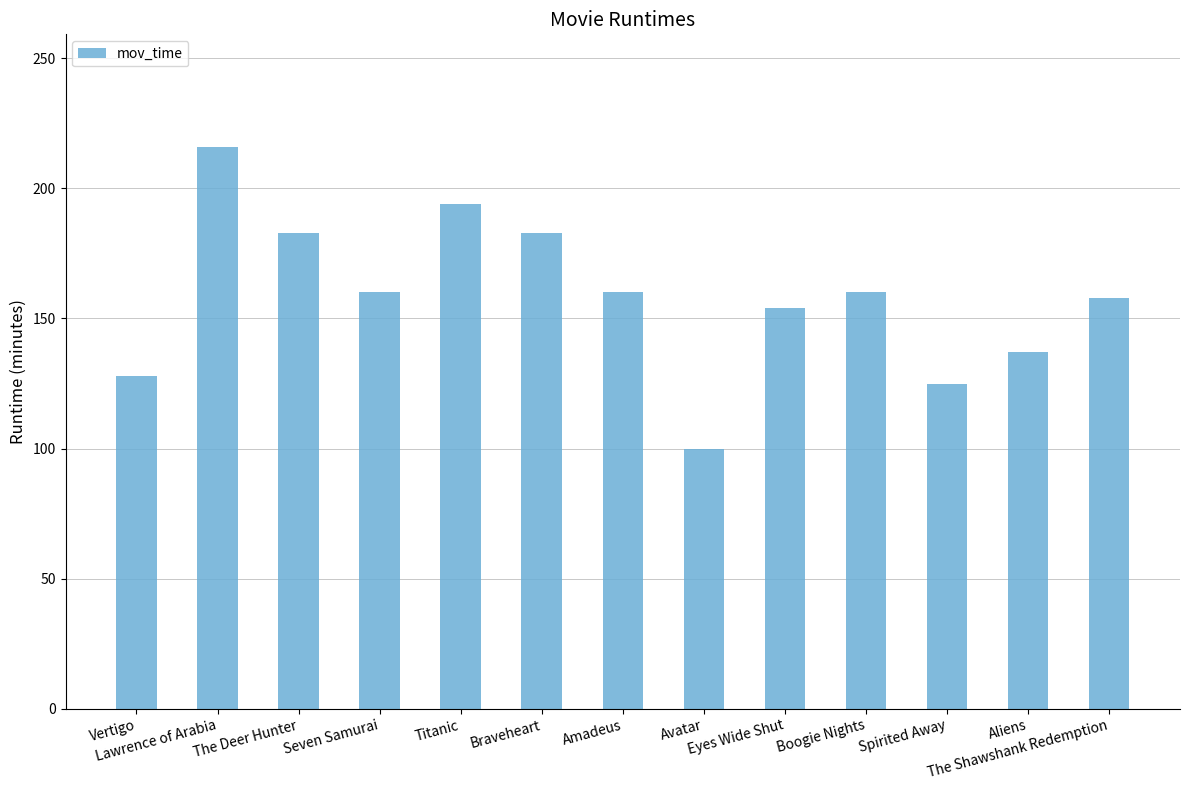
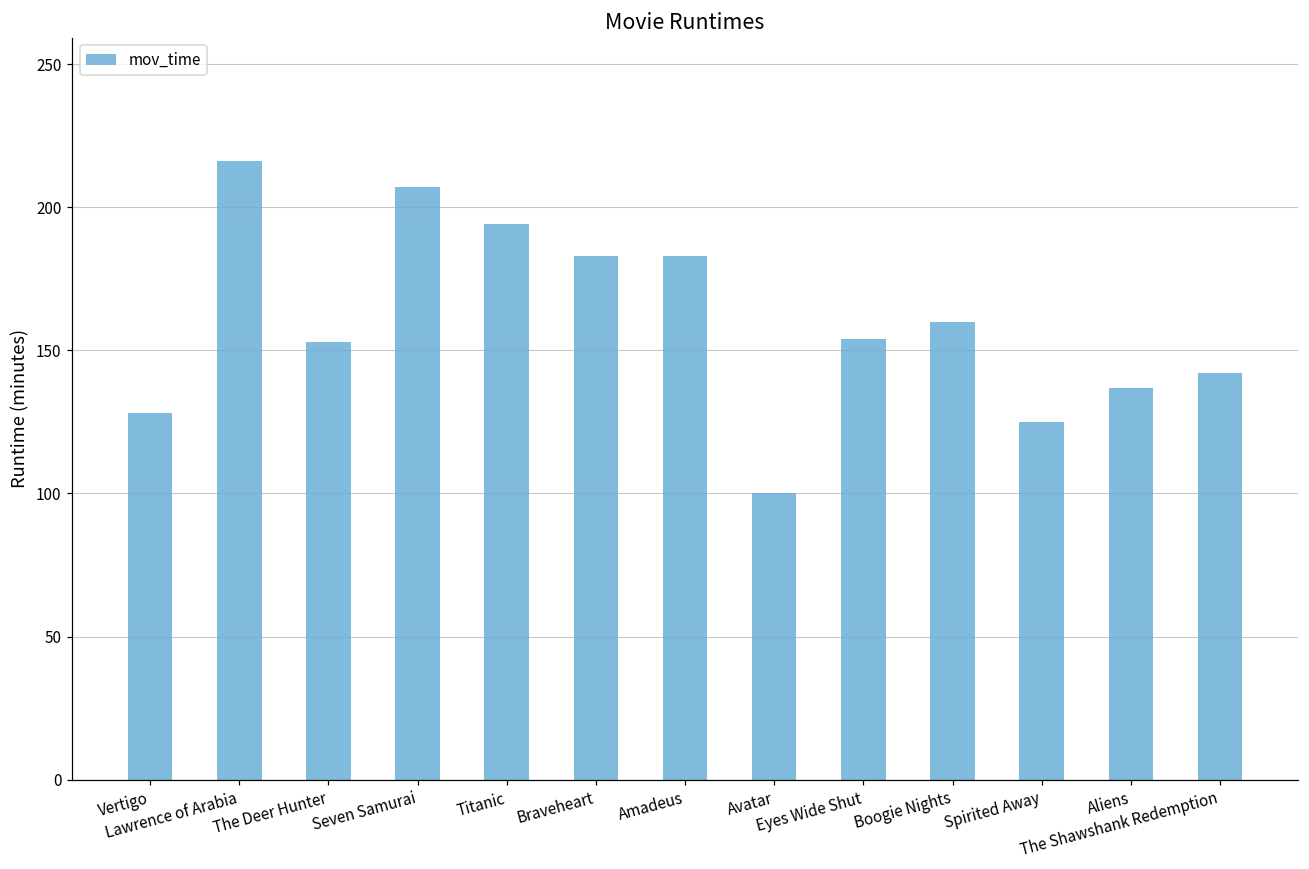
  {
    "Vertigo": 128,
    "Lawrence of Arabia": 216,
-   "The Deer Hunter": 183,
-   "Seven Samurai": 160,
+   "The Deer Hunter": 153,
+   "Seven Samurai": 207,
    "Titanic": 194,
    "Braveheart": 183,
-   "Amadeus": 160,
+   "Amadeus": 183,
    "Avatar": 100,
    "Eyes Wide Shut": 154,
    "Boogie Nights": 160,
    "Spirited Away": 125,
    "Aliens": 137,
-   "The Shawshank Redemption": 158
+   "The Shawshank Redemption": 142
  }
